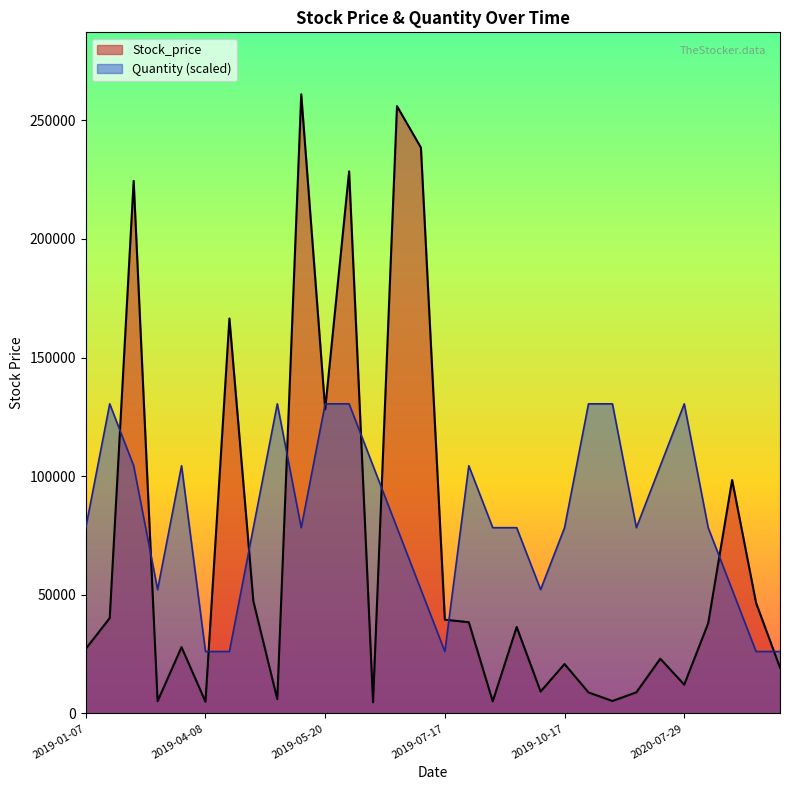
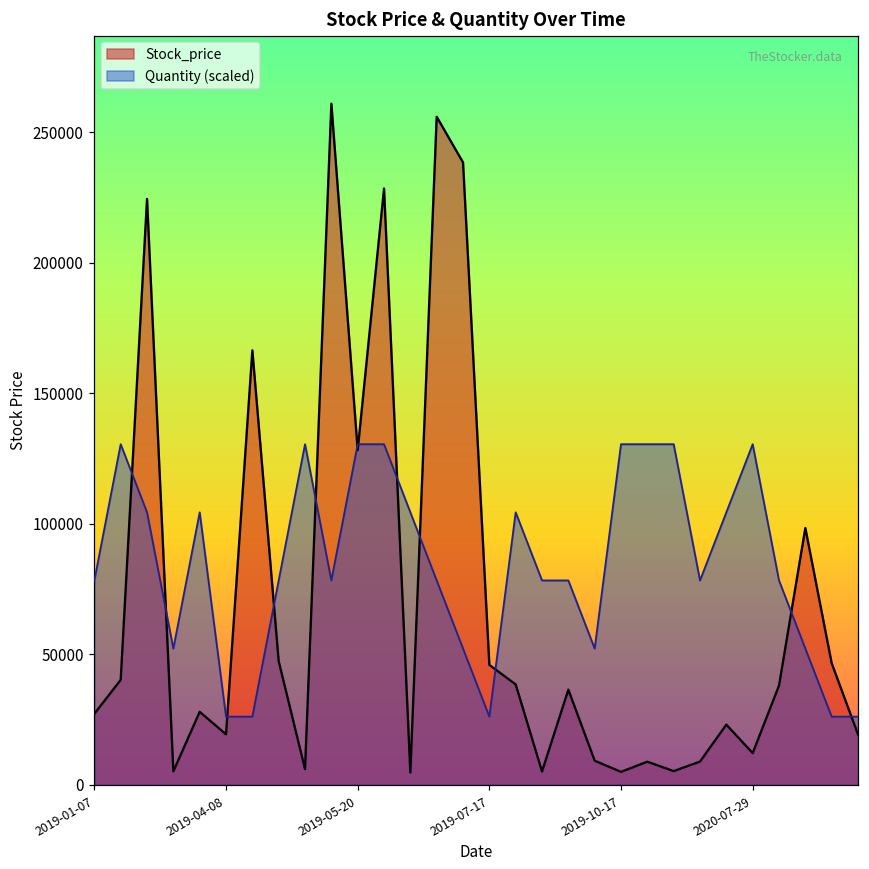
  {
    "Stock_price": {
      "2019-01-07": 27000,
-     "2019-04-08": 5000,
+     "2019-04-08": 19000,
      "2019-05-20": 128000,
-     "2019-07-17": 40000,
-     "2019-10-17": 21000,
+     "2019-07-17": 46000,
+     "2019-10-17": 5000,
      "2020-07-29": 12000
    },
    "Quantity (scaled)": {
      "2019-01-07": 78000,
      "2019-04-08": 26000,
      "2019-05-20": 131000,
      "2019-07-17": 26000,
-     "2019-10-17": 78000,
+     "2019-10-17": 131000,
      "2020-07-29": 131000
    }
  }
